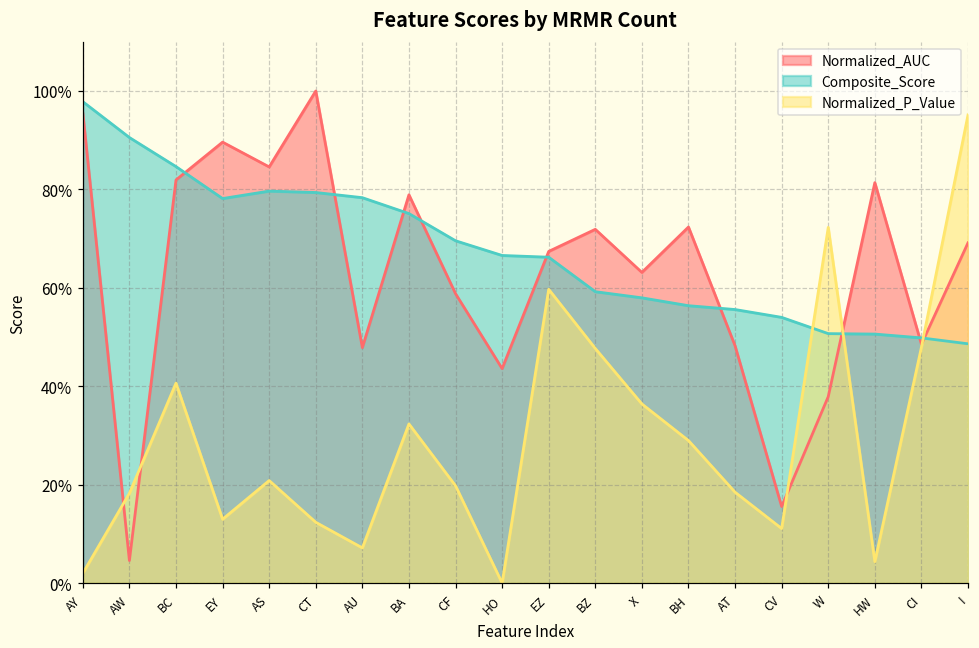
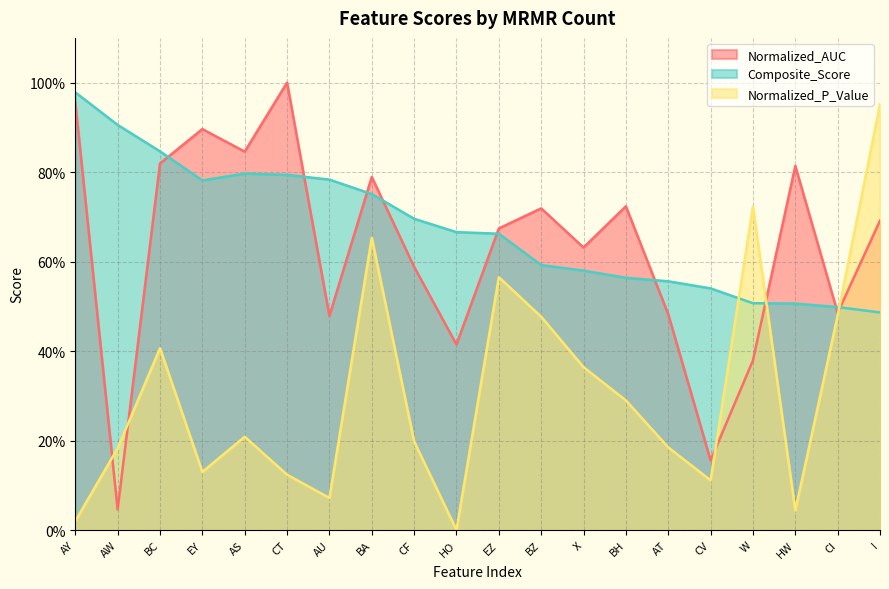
  {
    "Normalized_AUC": {
      "AY": "96%",
      "AW": "5%",
      "BC": "82%",
      "EY": "90%",
      "AS": "85%",
      "CT": "100%",
      "AU": "48%",
      "BA": "79%",
      "CF": "59%",
-     "HO": "44%",
+     "HO": "41%",
      "EZ": "67%",
      "BZ": "72%",
      "X": "63%",
      "BH": "72%",
      "AT": "48%",
      "CV": "16%",
      "W": "38%",
      "HW": "81%",
      "CI": "49%",
      "I": "69%"
    },
    "Composite_Score": {
      "AY": "98%",
      "AW": "91%",
      "BC": "85%",
      "EY": "78%",
      "AS": "80%",
      "CT": "79%",
      "AU": "78%",
      "BA": "75%",
      "CF": "70%",
      "HO": "67%",
      "EZ": "66%",
      "BZ": "59%",
      "X": "58%",
      "BH": "56%",
      "AT": "56%",
      "CV": "54%",
      "W": "51%",
      "HW": "51%",
      "CI": "50%",
      "I": "49%"
    },
    "Normalized_P_Value": {
      "AY": "2%",
      "AW": "18%",
      "BC": "41%",
      "EY": "13%",
      "AS": "21%",
      "CT": "12%",
      "AU": "7%",
-     "BA": "32%",
+     "BA": "65%",
      "CF": "20%",
      "HO": "0%",
-     "EZ": "60%",
+     "EZ": "57%",
      "BZ": "48%",
      "X": "36%",
      "BH": "29%",
      "AT": "18%",
      "CV": "11%",
      "W": "72%",
      "HW": "4%",
      "CI": "48%",
      "I": "95%"
    }
  }
